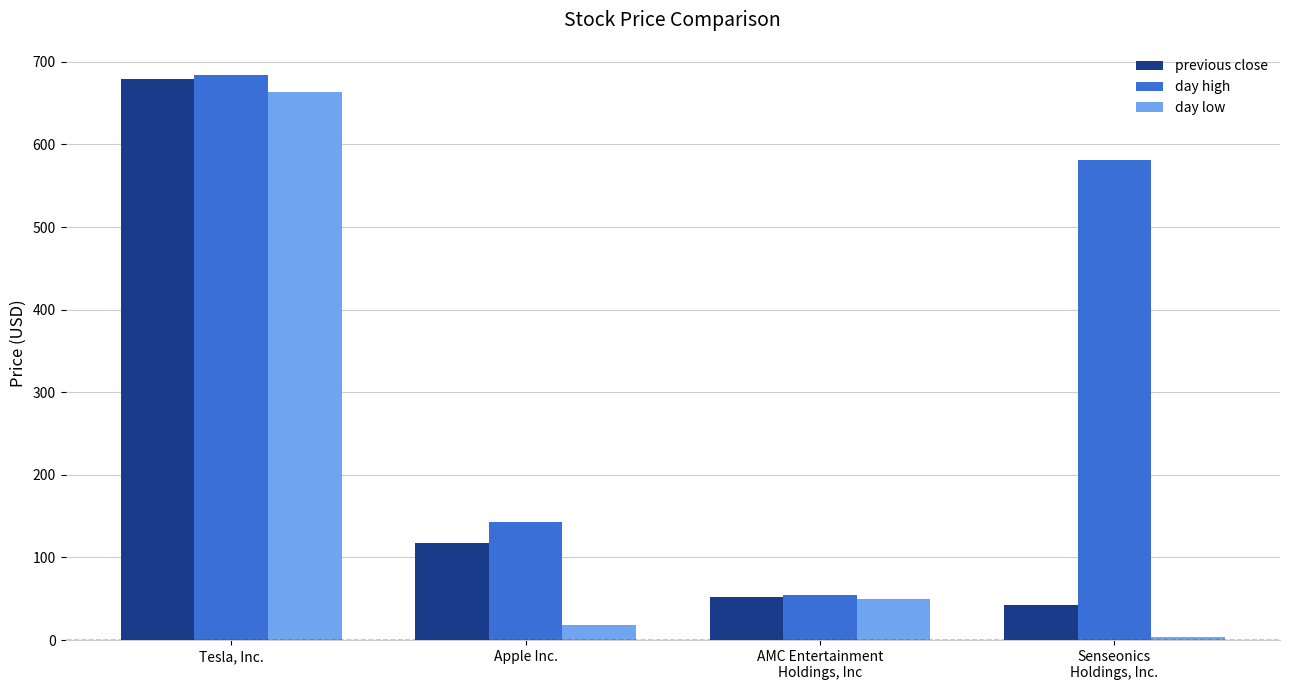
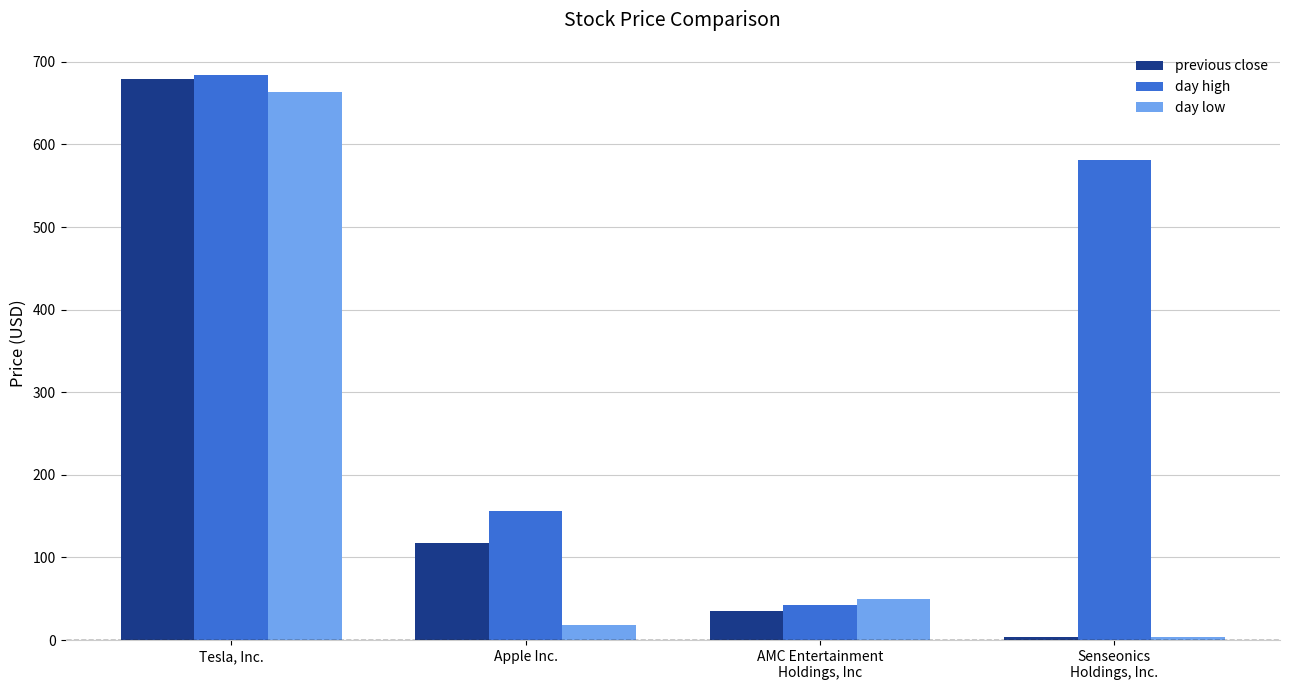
  {
    "previous close": {
      "Tesla, Inc.": 680,
      "Apple Inc.": 120,
-     "AMC Entertainment Holdings, Inc": 50,
-     "Senseonics Holdings, Inc.": 40
+     "AMC Entertainment Holdings, Inc": 40,
+     "Senseonics Holdings, Inc.": 0
    },
    "day high": {
      "Tesla, Inc.": 680,
-     "Apple Inc.": 140,
-     "AMC Entertainment Holdings, Inc": 60,
+     "Apple Inc.": 160,
+     "AMC Entertainment Holdings, Inc": 40,
      "Senseonics Holdings, Inc.": 580
    },
    "day low": {
      "Tesla, Inc.": 660,
      "Apple Inc.": 20,
      "AMC Entertainment Holdings, Inc": 50,
      "Senseonics Holdings, Inc.": 0
    }
  }
